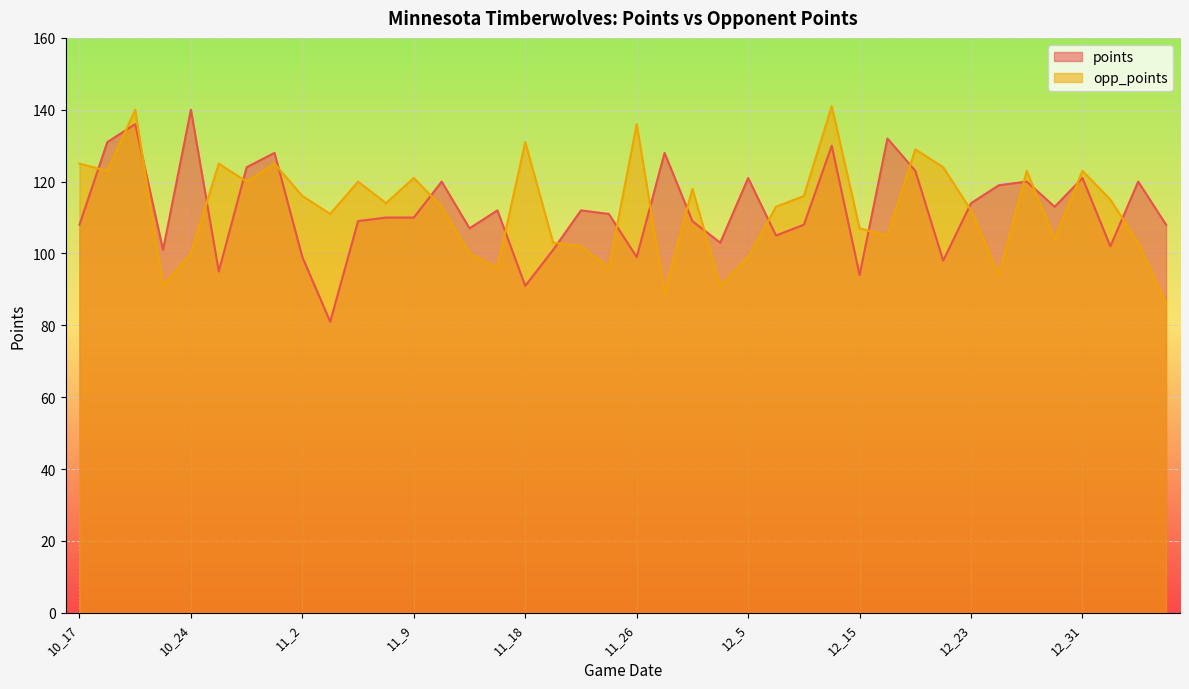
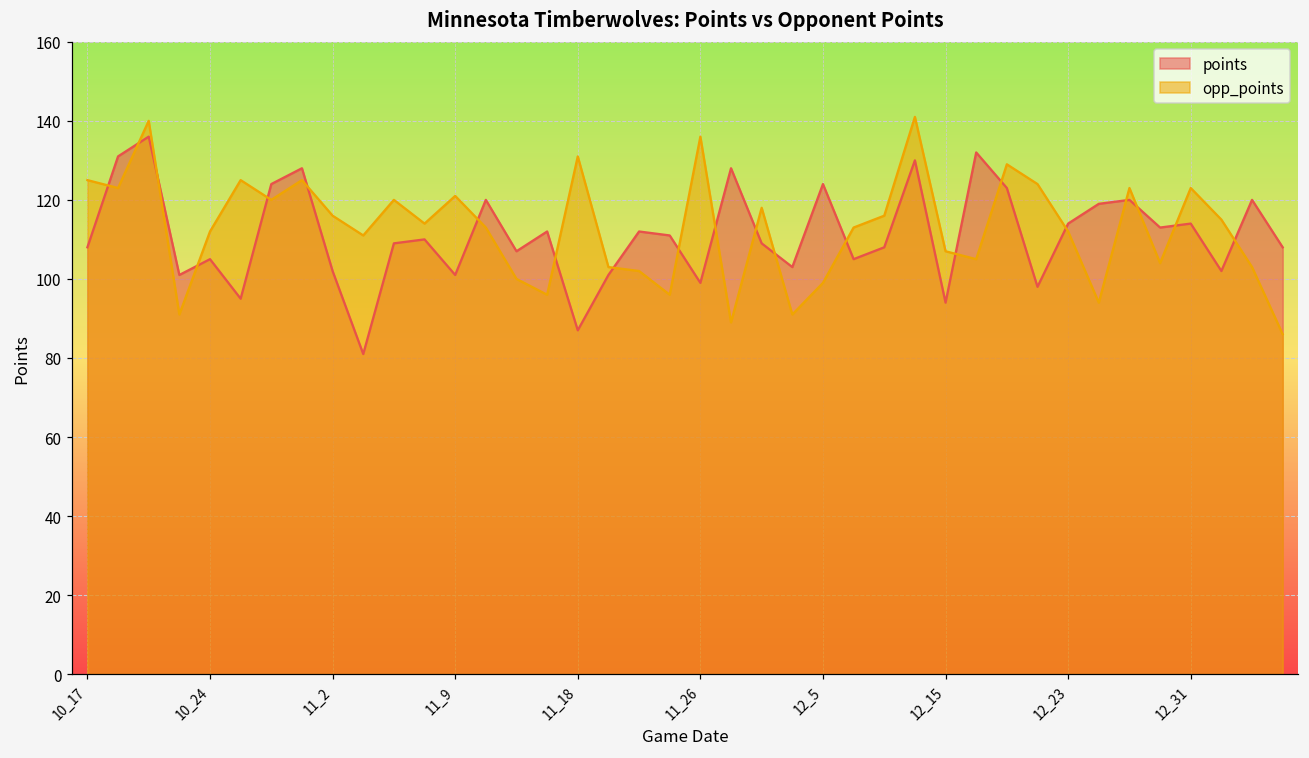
  {
    "points": {
      "10_17": 108,
-     "10_24": 140,
-     "11_2": 99,
-     "11_9": 110,
-     "11_18": 91,
+     "10_24": 105,
+     "11_2": 102,
+     "11_9": 101,
+     "11_18": 87,
      "11_26": 99,
-     "12_5": 121,
+     "12_5": 124,
      "12_15": 94,
      "12_23": 114,
-     "12_31": 121
+     "12_31": 114
    },
    "opp_points": {
      "10_17": 125,
-     "10_24": 100,
+     "10_24": 112,
      "11_2": 116,
      "11_9": 121,
      "11_18": 131,
      "11_26": 136,
      "12_5": 99,
      "12_15": 107,
      "12_23": 112,
      "12_31": 123
    }
  }
